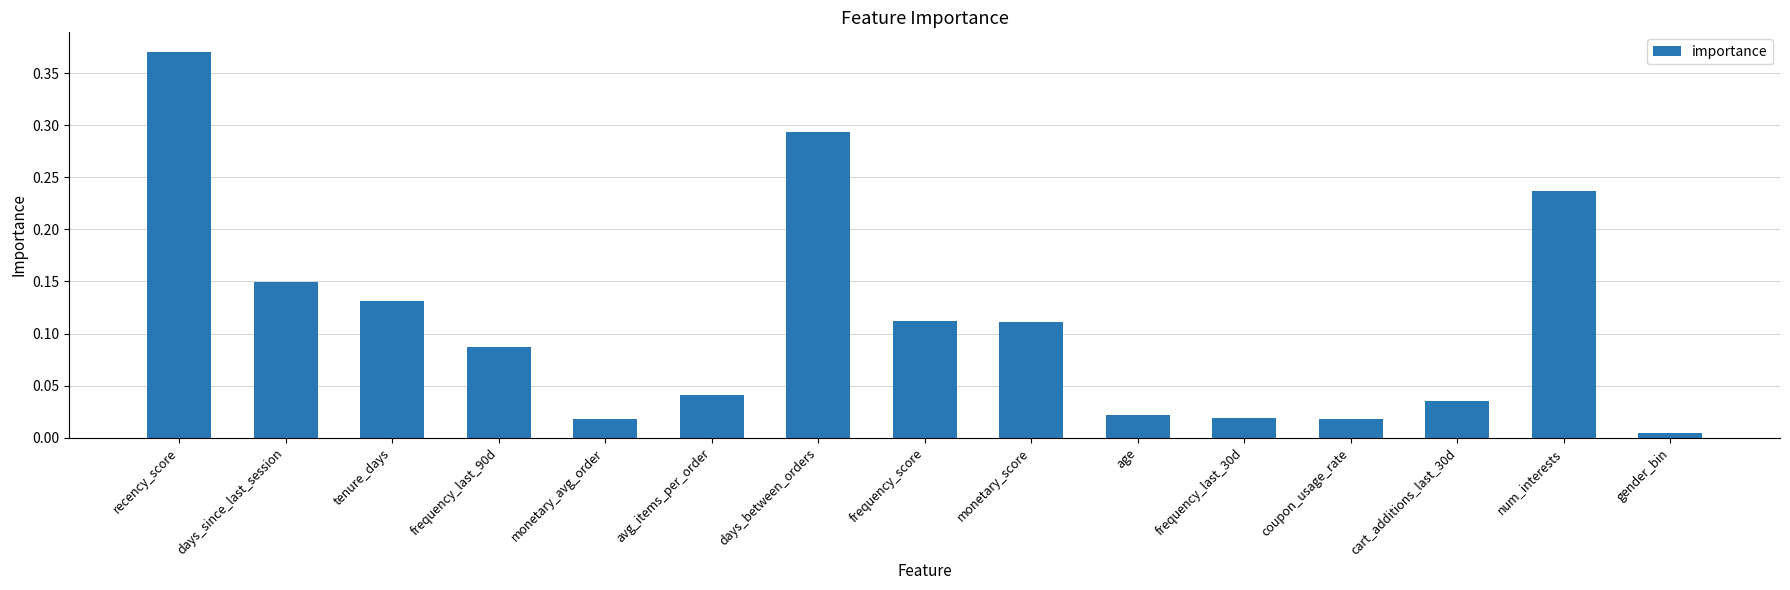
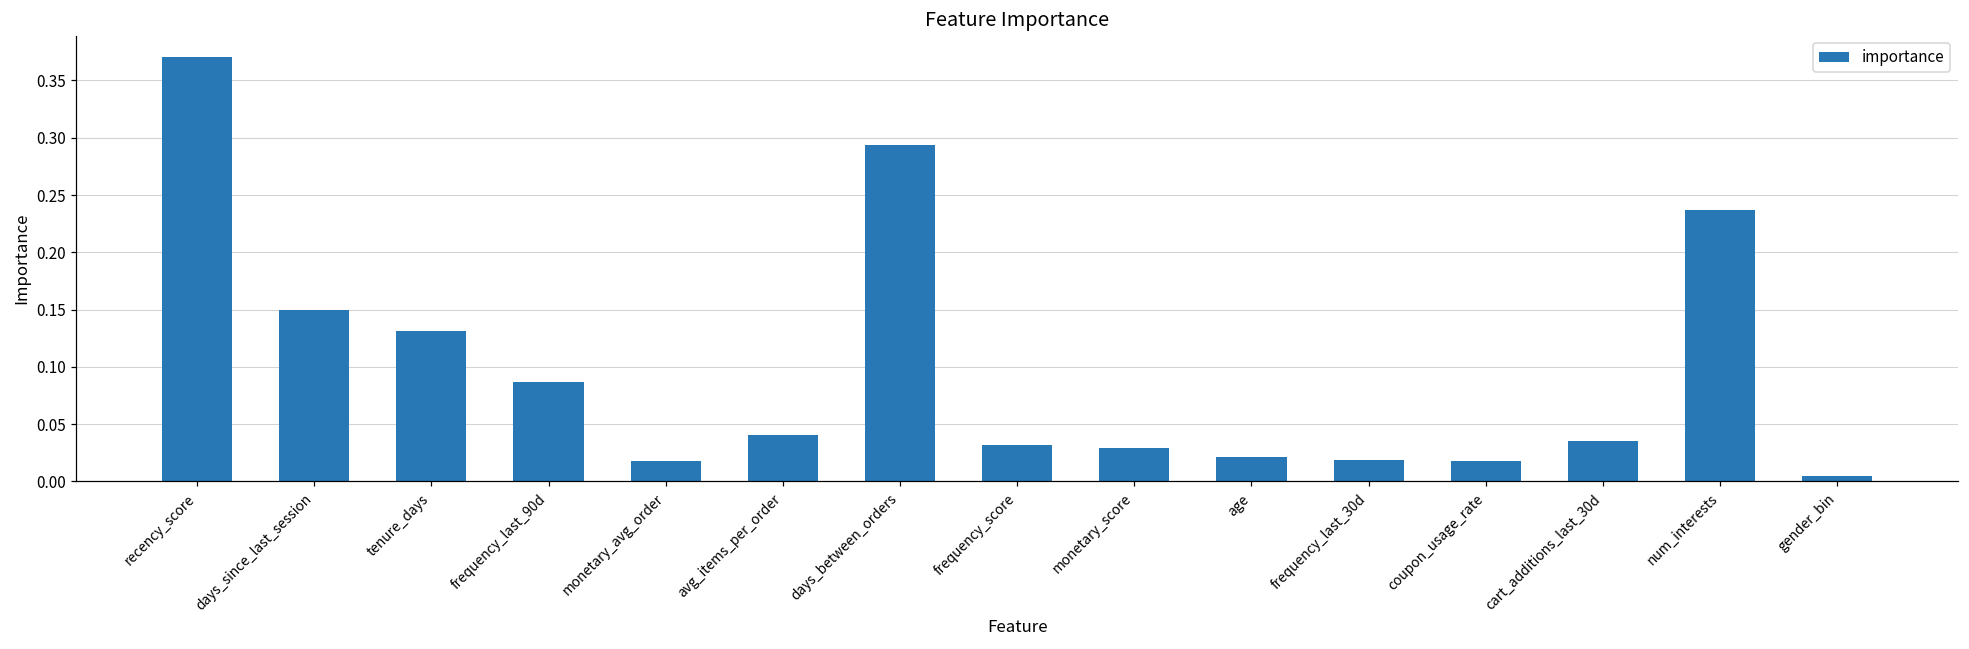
  {
    "recency_score": 0.371,
    "days_since_last_session": 0.150,
    "tenure_days": 0.131,
    "frequency_last_90d": 0.087,
    "monetary_avg_order": 0.018,
    "avg_items_per_order": 0.041,
    "days_between_orders": 0.294,
-   "frequency_score": 0.112,
-   "monetary_score": 0.111,
+   "frequency_score": 0.032,
+   "monetary_score": 0.029,
    "age": 0.022,
    "frequency_last_30d": 0.018,
    "coupon_usage_rate": 0.018,
    "cart_additions_last_30d": 0.035,
    "num_interests": 0.237,
    "gender_bin": 0.004
  }
